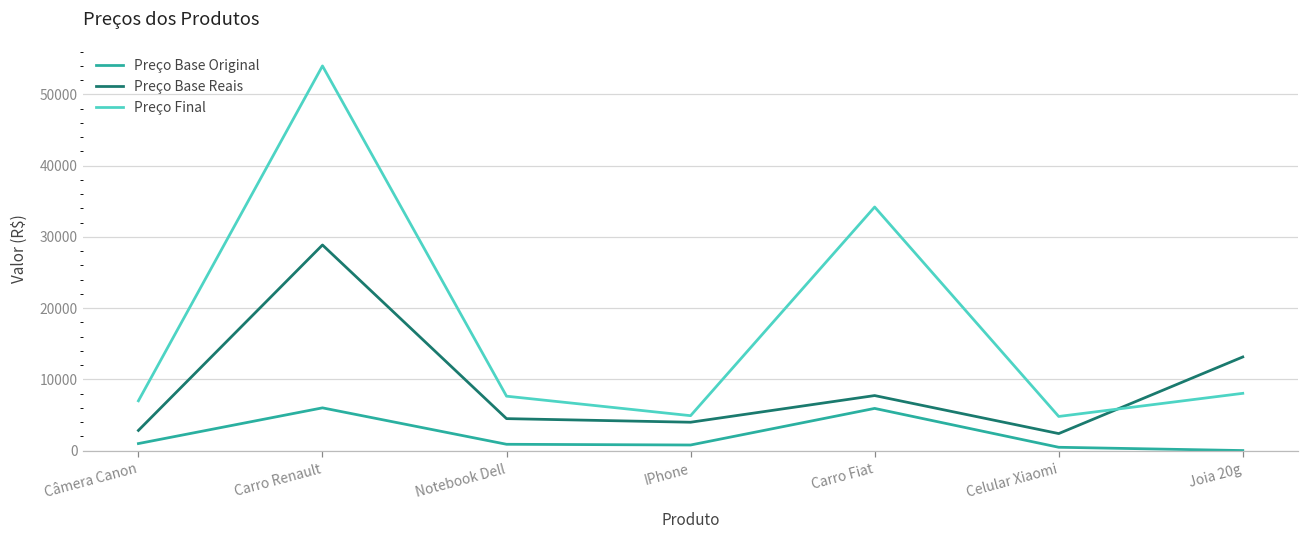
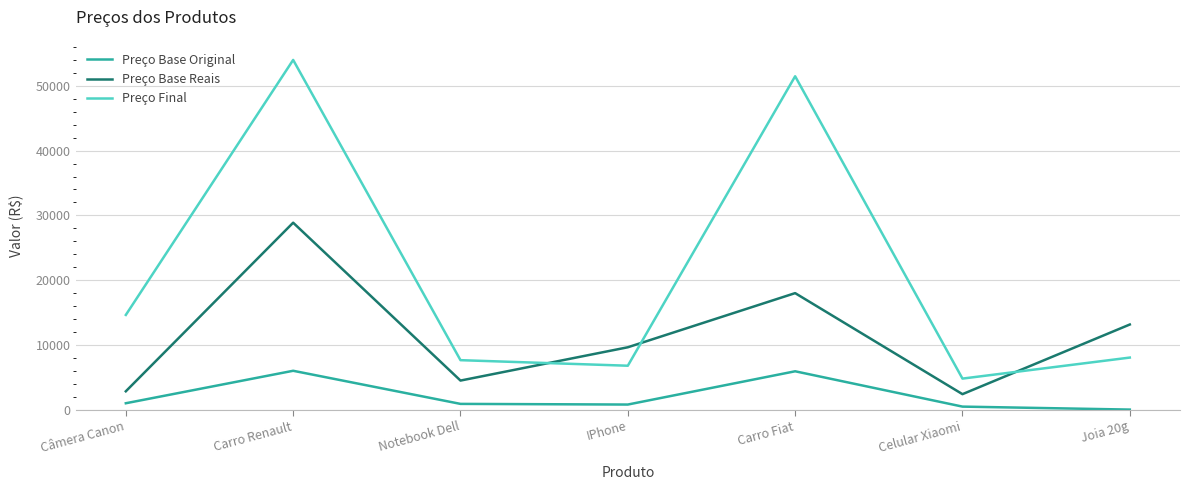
  {
    "Preço Base Original": {
      "Câmera Canon": 1000,
      "Carro Renault": 6000,
      "Notebook Dell": 1000,
      "IPhone": 1000,
      "Carro Fiat": 6000,
      "Celular Xiaomi": 0,
      "Joia 20g": 0
    },
    "Preço Base Reais": {
      "Câmera Canon": 3000,
      "Carro Renault": 29000,
      "Notebook Dell": 4000,
-     "IPhone": 4000,
-     "Carro Fiat": 8000,
+     "IPhone": 10000,
+     "Carro Fiat": 18000,
      "Celular Xiaomi": 2000,
      "Joia 20g": 13000
    },
    "Preço Final": {
-     "Câmera Canon": 7000,
+     "Câmera Canon": 15000,
      "Carro Renault": 54000,
      "Notebook Dell": 8000,
-     "IPhone": 5000,
-     "Carro Fiat": 34000,
+     "IPhone": 7000,
+     "Carro Fiat": 51000,
      "Celular Xiaomi": 5000,
      "Joia 20g": 8000
    }
  }
